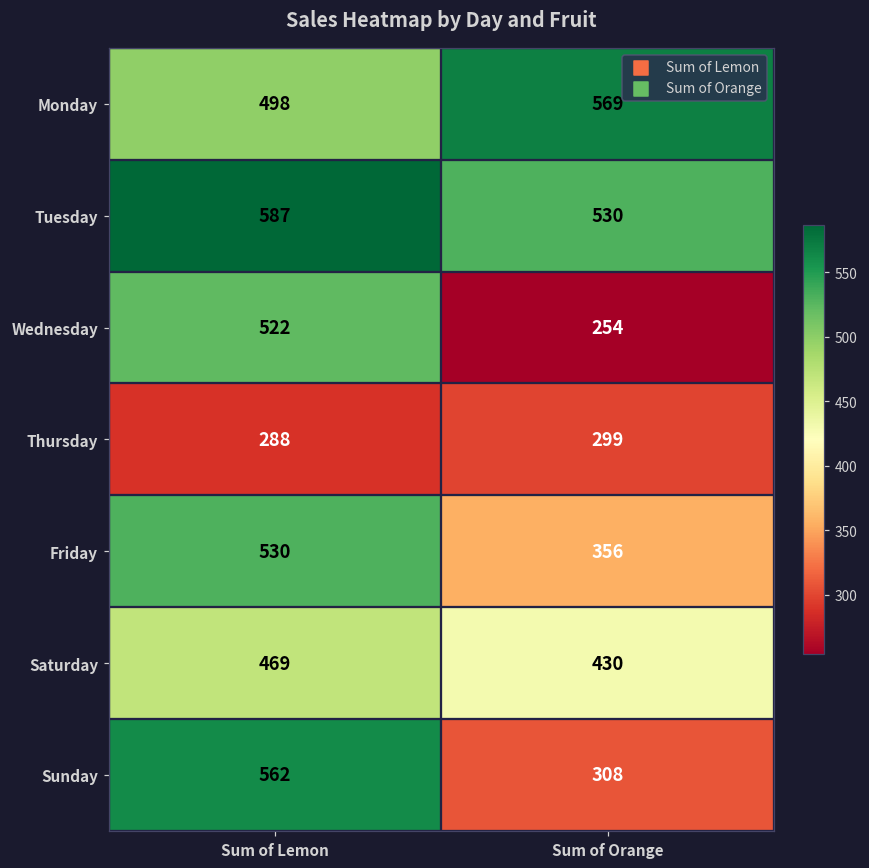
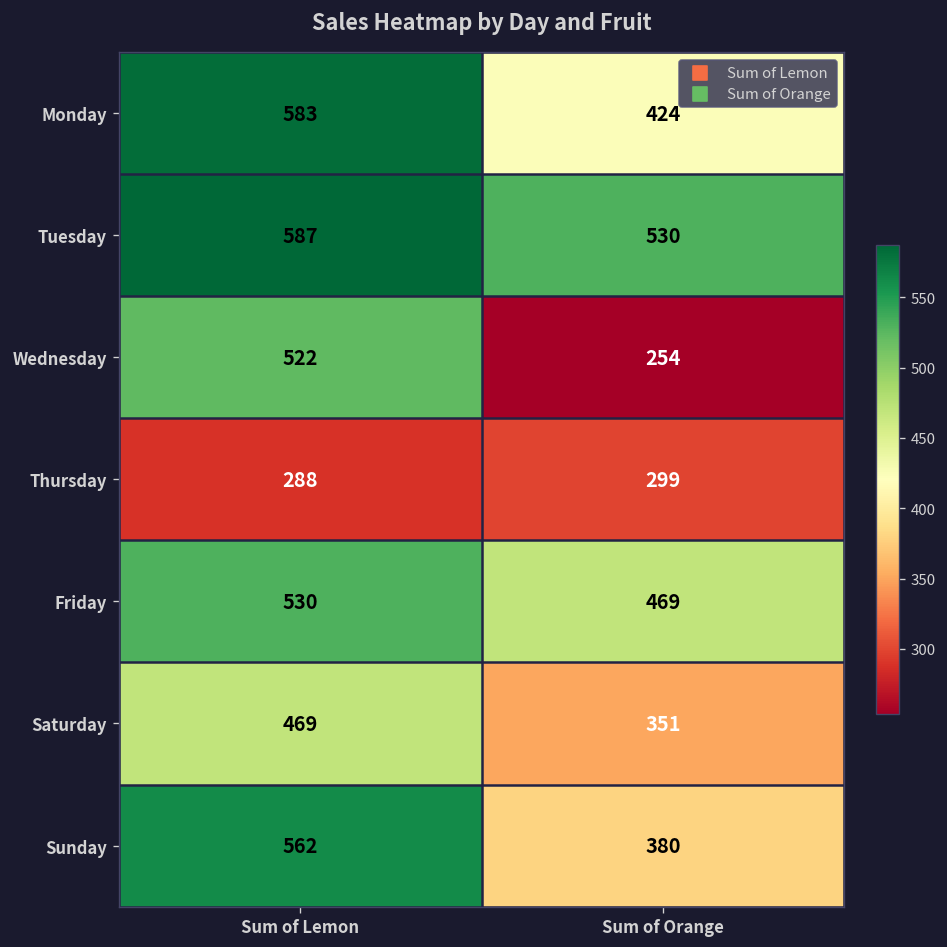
  {
    "Monday": {
-     "Sum of Lemon": 498,
-     "Sum of Orange": 569
+     "Sum of Lemon": 583,
+     "Sum of Orange": 424
    },
    "Tuesday": {
      "Sum of Lemon": 587,
      "Sum of Orange": 530
    },
    "Wednesday": {
      "Sum of Lemon": 522,
      "Sum of Orange": 254
    },
    "Thursday": {
      "Sum of Lemon": 288,
      "Sum of Orange": 299
    },
    "Friday": {
      "Sum of Lemon": 530,
-     "Sum of Orange": 356
+     "Sum of Orange": 469
    },
    "Saturday": {
      "Sum of Lemon": 469,
-     "Sum of Orange": 430
+     "Sum of Orange": 351
    },
    "Sunday": {
      "Sum of Lemon": 562,
-     "Sum of Orange": 308
+     "Sum of Orange": 380
    }
  }
